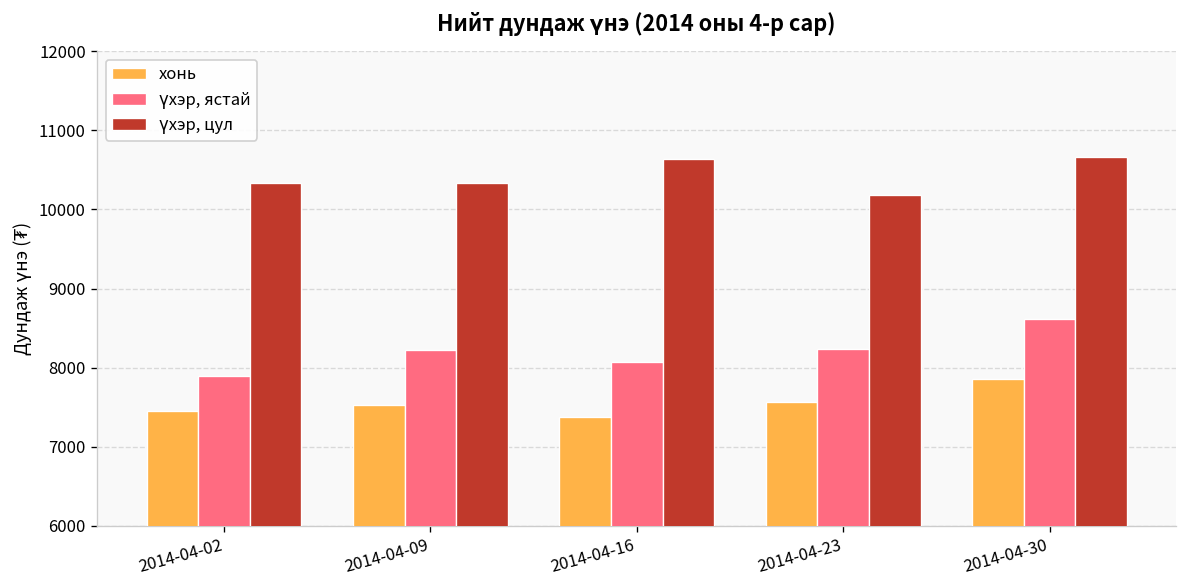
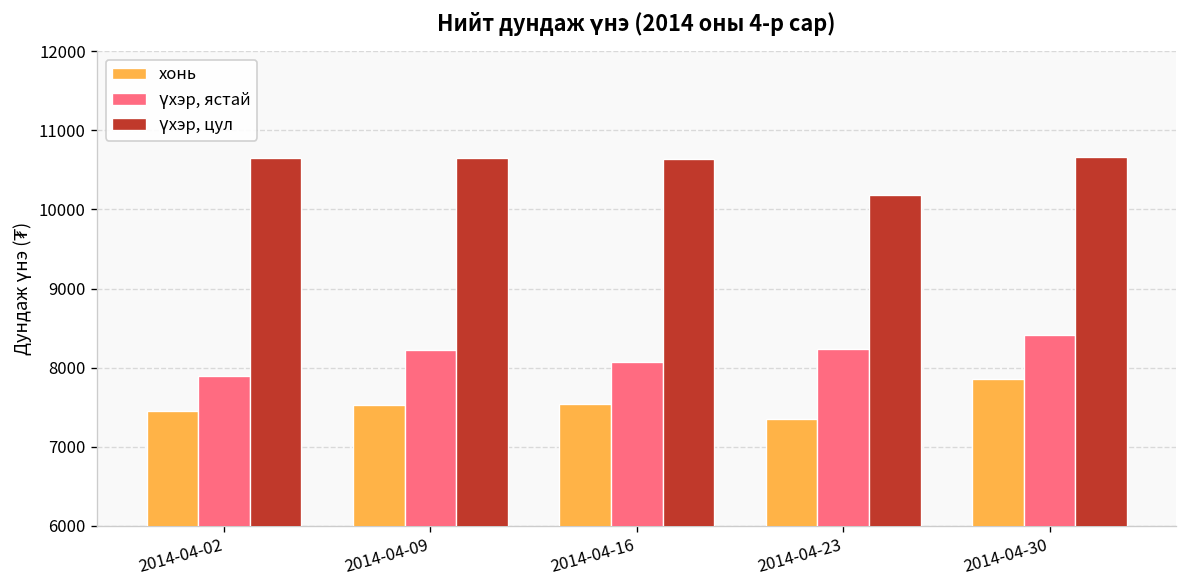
  {
    "хонь": {
      "2014-04-02": 7500,
      "2014-04-09": 7500,
-     "2014-04-16": 7400,
-     "2014-04-23": 7600,
+     "2014-04-16": 7500,
+     "2014-04-23": 7400,
      "2014-04-30": 7900
    },
    "үхэр, ястай": {
      "2014-04-02": 7900,
      "2014-04-09": 8200,
      "2014-04-16": 8100,
      "2014-04-23": 8200,
-     "2014-04-30": 8600
+     "2014-04-30": 8400
    },
    "үхэр, цул": {
-     "2014-04-02": 10300,
-     "2014-04-09": 10300,
+     "2014-04-02": 10600,
+     "2014-04-09": 10600,
      "2014-04-16": 10600,
      "2014-04-23": 10200,
      "2014-04-30": 10700
    }
  }
